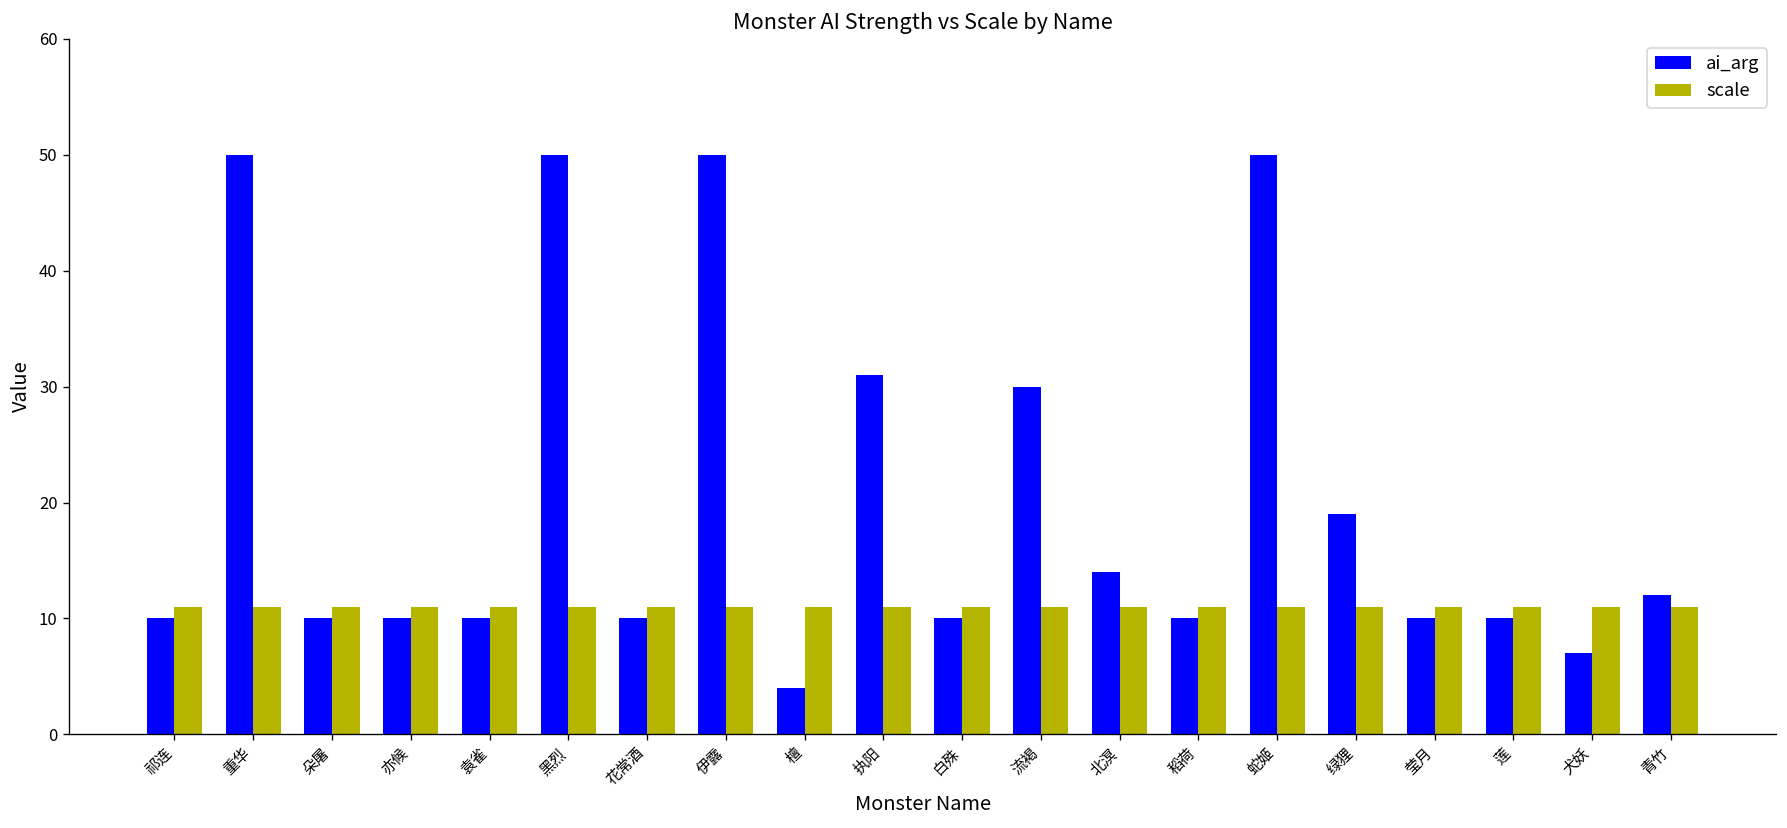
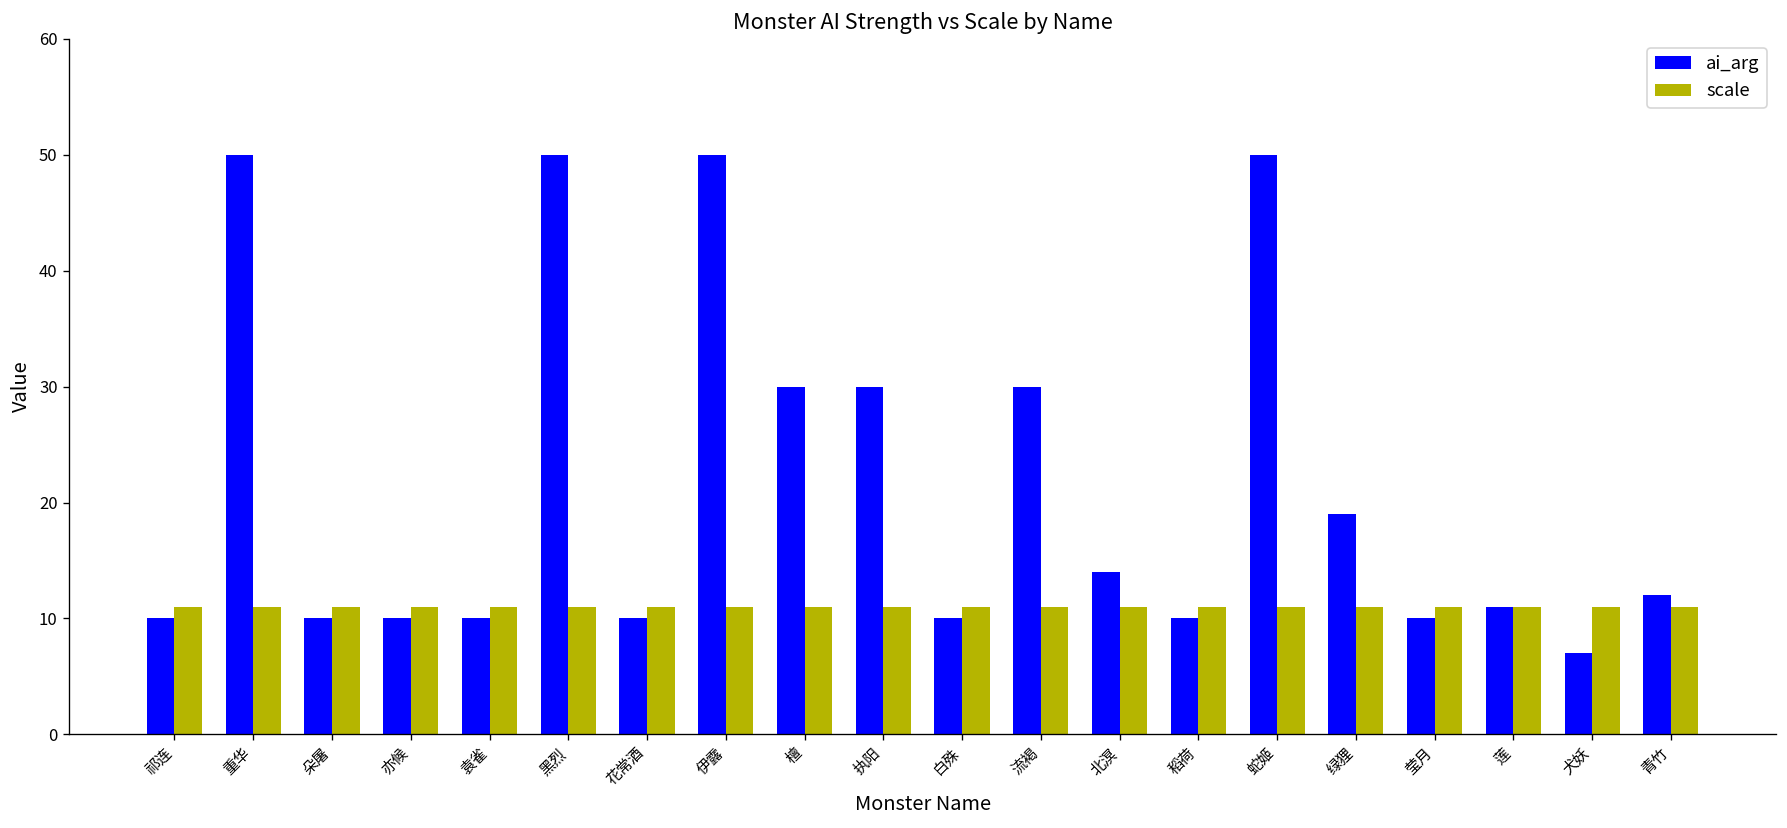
  {
    "ai_arg": {
      "祁连": 10,
      "重华": 50,
      "朵屠": 10,
      "亦候": 10,
      "袁雀": 10,
      "黑烈": 50,
      "花常酒": 10,
      "伊露": 50,
-     "檀": 4,
-     "执阳": 31,
+     "檀": 30,
+     "执阳": 30,
      "白殊": 10,
      "流褐": 30,
      "北溟": 14,
      "稻荷": 10,
      "蛇姬": 50,
      "绿狸": 19,
      "莹月": 10,
-     "莲": 10,
+     "莲": 11,
      "犬妖": 7,
      "青竹": 12
    },
    "scale": {
      "祁连": 11,
      "重华": 11,
      "朵屠": 11,
      "亦候": 11,
      "袁雀": 11,
      "黑烈": 11,
      "花常酒": 11,
      "伊露": 11,
      "檀": 11,
      "执阳": 11,
      "白殊": 11,
      "流褐": 11,
      "北溟": 11,
      "稻荷": 11,
      "蛇姬": 11,
      "绿狸": 11,
      "莹月": 11,
      "莲": 11,
      "犬妖": 11,
      "青竹": 11
    }
  }
